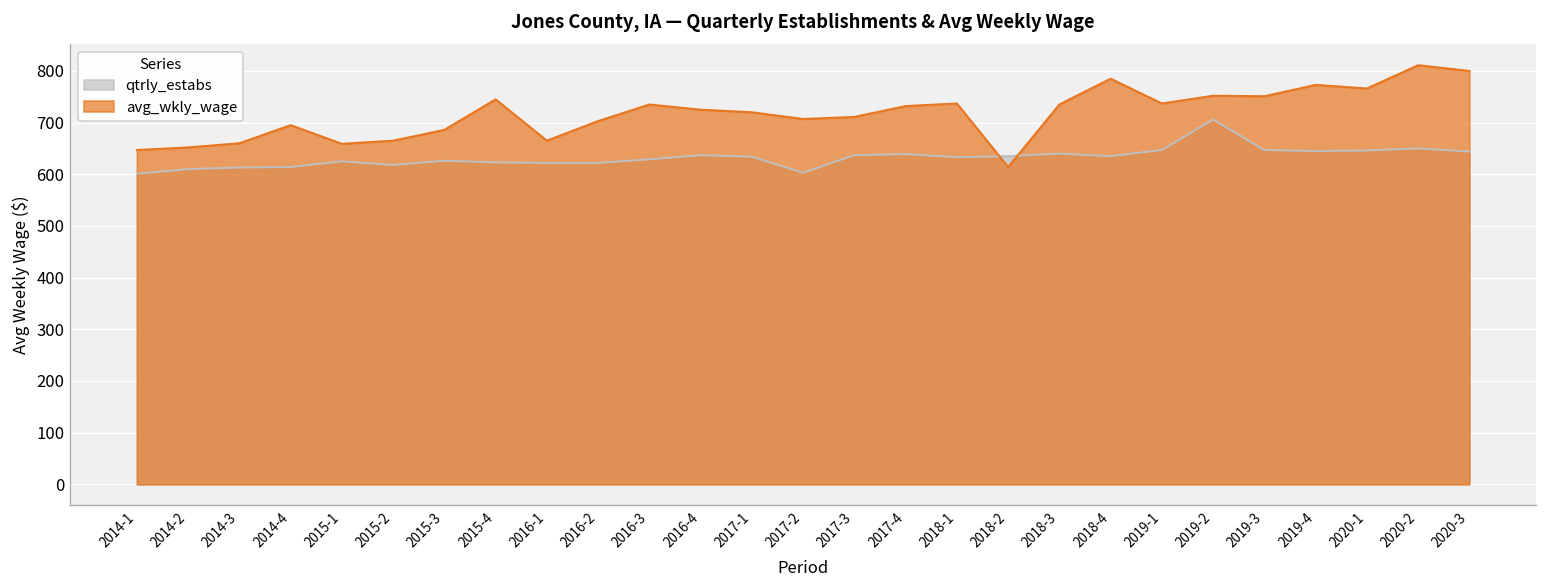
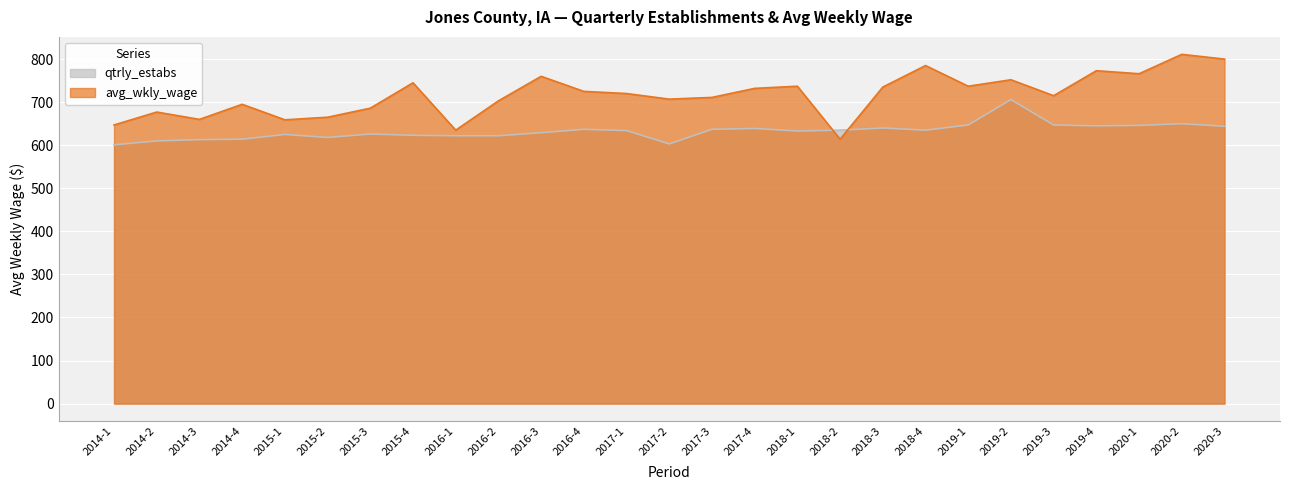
  {
    "qtrly_estabs": {
      "2014-1": 600,
      "2014-2": 610,
      "2014-3": 610,
      "2014-4": 610,
      "2015-1": 630,
      "2015-2": 620,
      "2015-3": 630,
      "2015-4": 620,
      "2016-1": 620,
      "2016-2": 620,
      "2016-3": 630,
      "2016-4": 640,
      "2017-1": 630,
      "2017-2": 600,
      "2017-3": 640,
      "2017-4": 640,
      "2018-1": 630,
      "2018-2": 640,
      "2018-3": 640,
      "2018-4": 640,
      "2019-1": 650,
      "2019-2": 710,
      "2019-3": 650,
      "2019-4": 650,
      "2020-1": 650,
      "2020-2": 650,
      "2020-3": 640
    },
    "avg_wkly_wage": {
      "2014-1": 650,
-     "2014-2": 650,
+     "2014-2": 680,
      "2014-3": 660,
      "2014-4": 700,
      "2015-1": 660,
      "2015-2": 670,
      "2015-3": 690,
      "2015-4": 750,
-     "2016-1": 670,
+     "2016-1": 640,
      "2016-2": 700,
-     "2016-3": 740,
+     "2016-3": 760,
      "2016-4": 730,
      "2017-1": 720,
      "2017-2": 710,
      "2017-3": 710,
      "2017-4": 730,
      "2018-1": 740,
      "2018-2": 610,
      "2018-3": 740,
      "2018-4": 790,
      "2019-1": 740,
      "2019-2": 750,
-     "2019-3": 750,
+     "2019-3": 720,
      "2019-4": 770,
      "2020-1": 770,
      "2020-2": 810,
      "2020-3": 800
    }
  }
